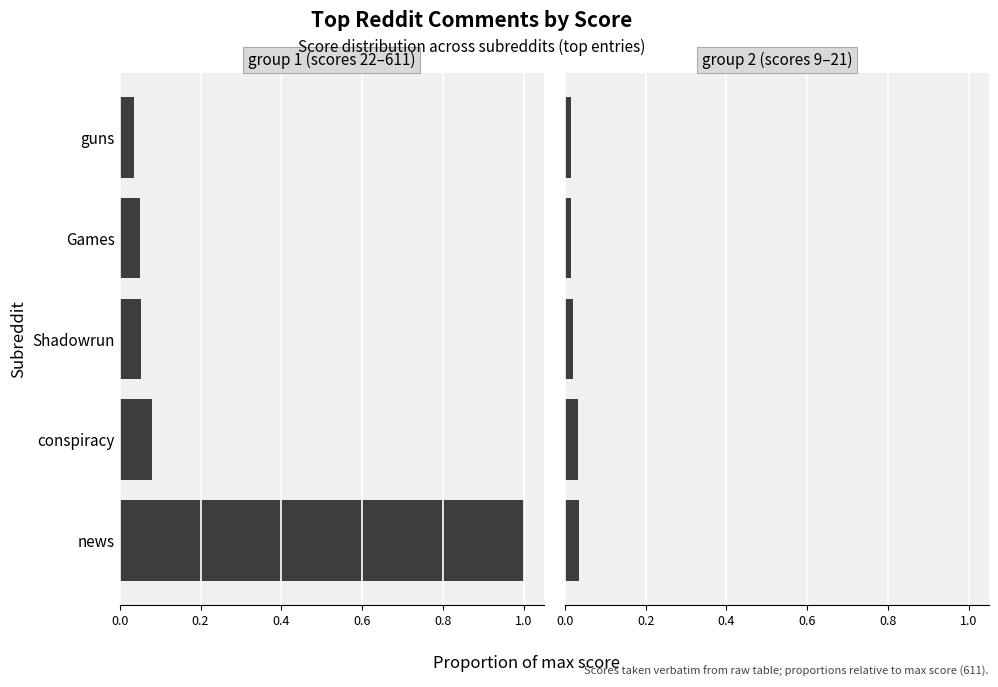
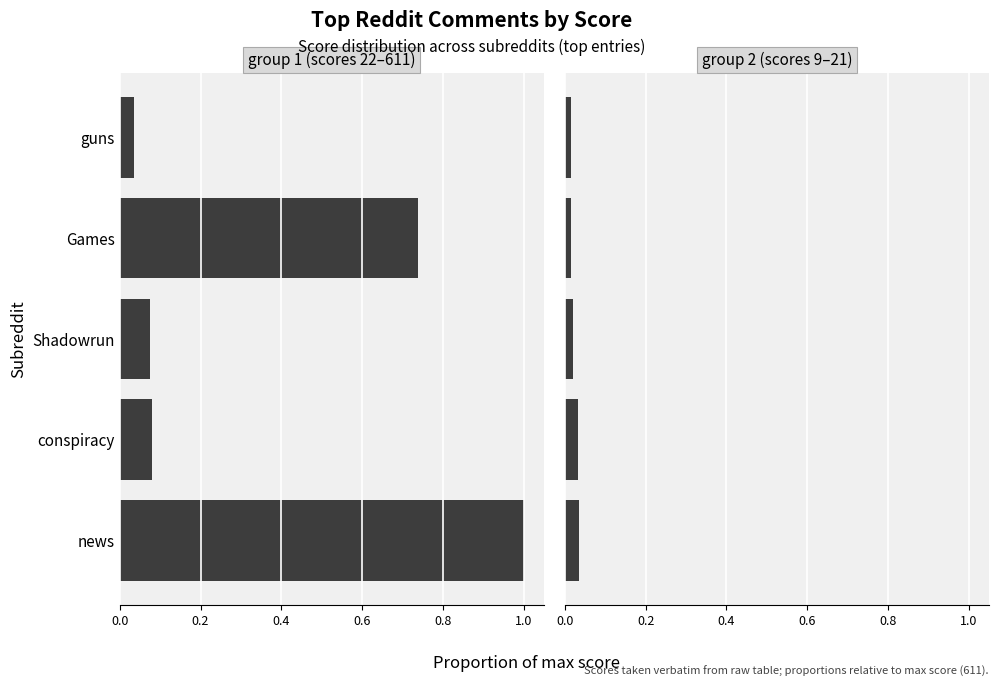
  {
    "group 1 (scores 22–611)": {
      "guns": 0.04,
-     "Games": 0.05,
-     "Shadowrun": 0.05,
+     "Games": 0.74,
+     "Shadowrun": 0.07,
      "conspiracy": 0.08,
      "news": 1.00
    }
  }
